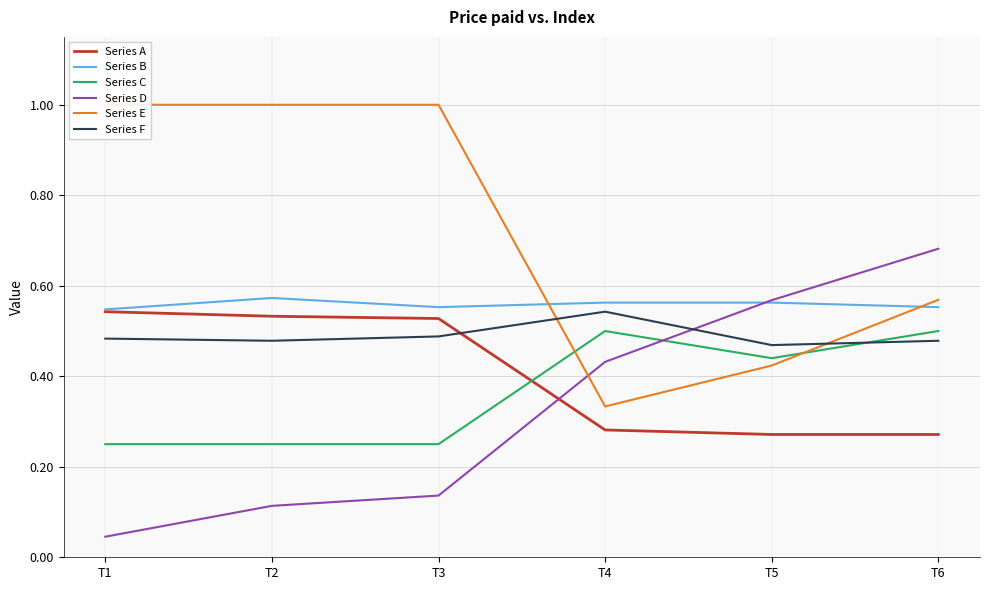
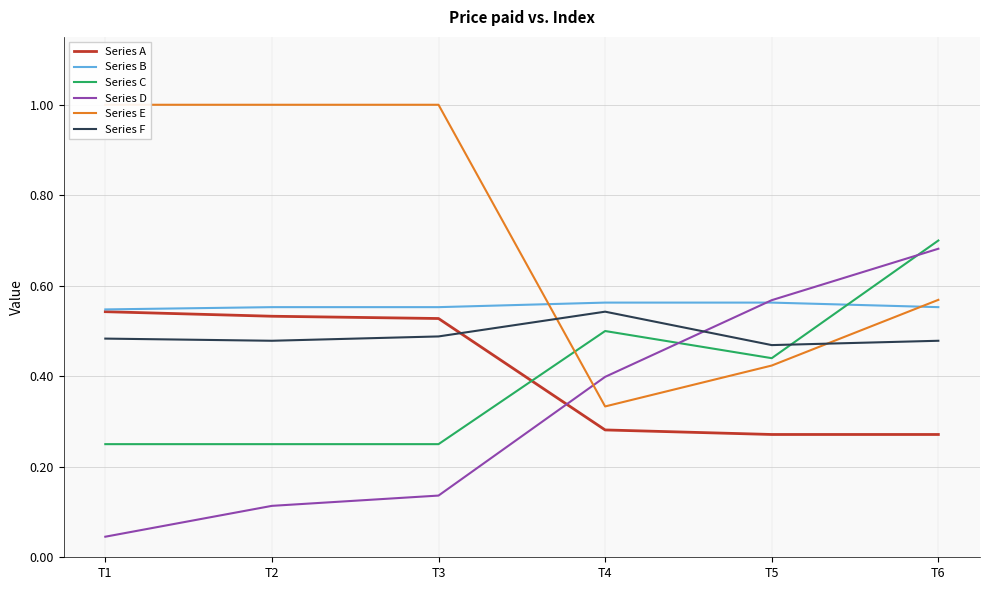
  {
    "Series A": {
      "T2": 0.53,
      "T3": 0.53,
      "T4": 0.28,
      "T5": 0.27,
      "T6": 0.27
    },
    "Series B": {
-     "T2": 0.57,
+     "T2": 0.55,
      "T3": 0.55,
      "T4": 0.56,
      "T6": 0.55
    },
    "Series C": {
      "T1": 0.25,
      "T2": 0.25,
      "T3": 0.25,
      "T4": 0.5,
      "T5": 0.44,
-     "T6": 0.5
+     "T6": 0.7
    },
    "Series D": {
      "T1": 0.05,
      "T2": 0.11,
      "T3": 0.14,
-     "T4": 0.43,
+     "T4": 0.40,
      "T6": 0.68
    },
    "Series E": {
      "T2": 1.00,
      "T3": 1.00,
      "T4": 0.33,
      "T5": 0.42,
      "T6": 0.57
    },
    "Series F": {
      "T1": 0.48,
      "T2": 0.48,
      "T3": 0.49,
      "T4": 0.54,
      "T5": 0.47,
      "T6": 0.48
    }
  }
